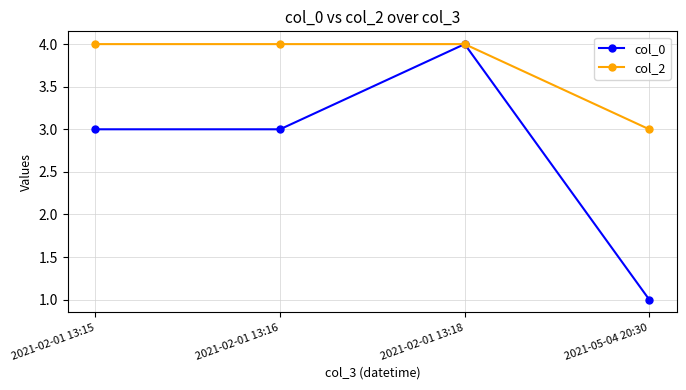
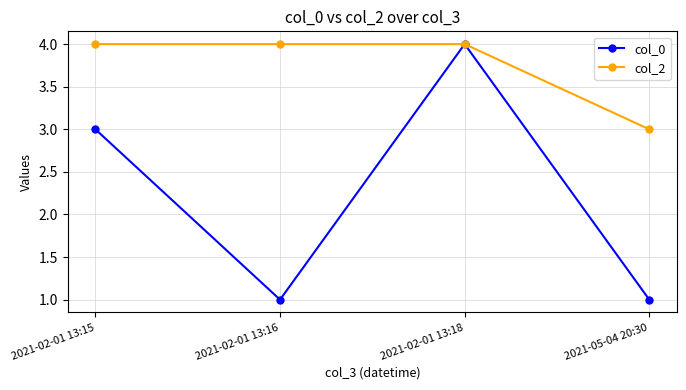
  {
    "col_0": {
      "2021-02-01 13:15": 3,
-     "2021-02-01 13:16": 3,
+     "2021-02-01 13:16": 1,
      "2021-05-04 20:30": 1
    },
    "col_2": {
      "2021-02-01 13:15": 4,
      "2021-02-01 13:16": 4,
      "2021-05-04 20:30": 3
    }
  }
